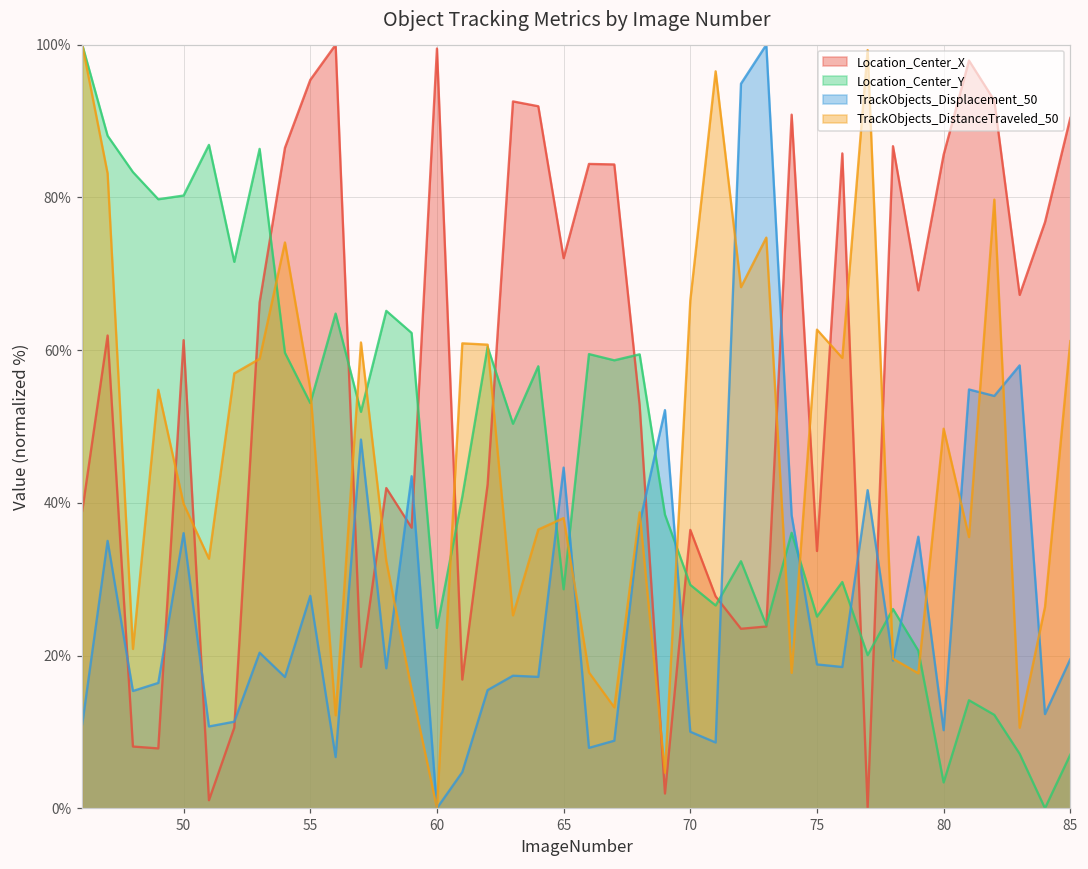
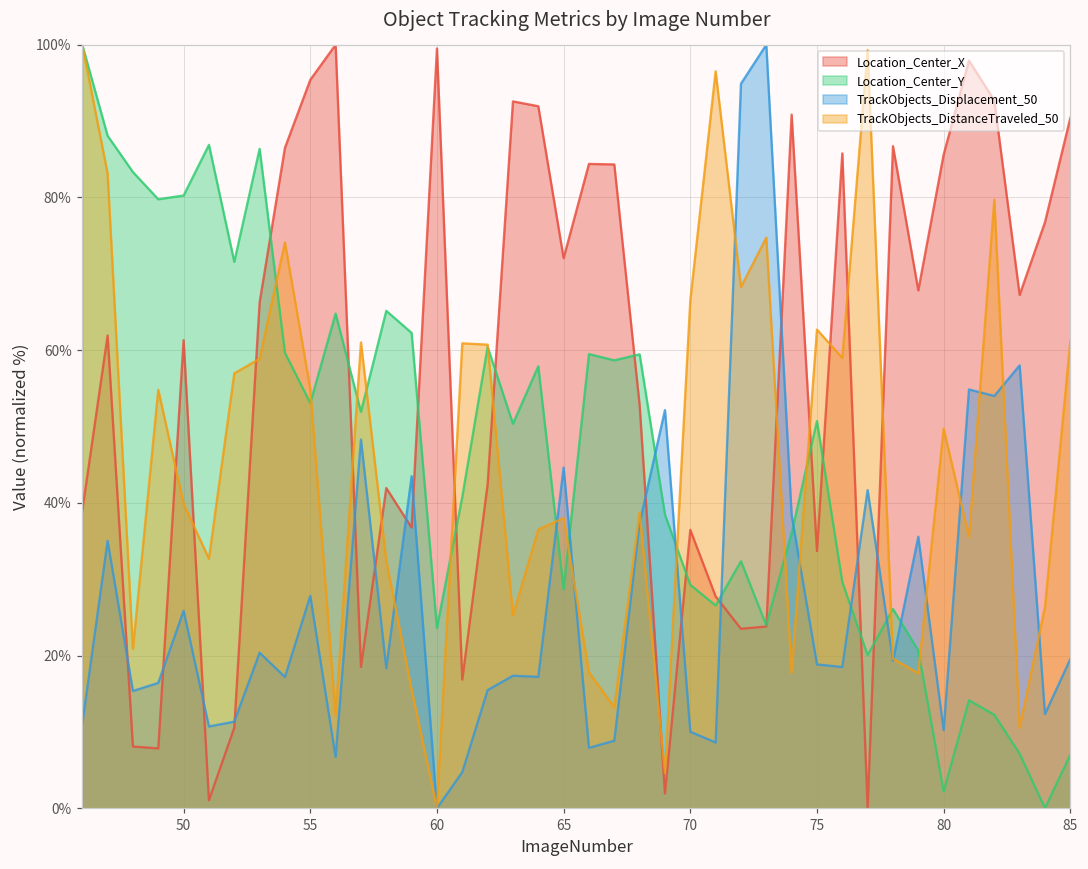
  {
    "Location_Center_Y": {
      "50": "80%",
      "55": "53%",
      "60": "24%",
      "65": "29%",
      "70": "29%",
-     "75": "25%",
-     "80": "3%",
+     "75": "51%",
+     "80": "2%",
      "85": "7%"
    },
    "TrackObjects_Displacement_50": {
-     "50": "36%",
+     "50": "26%",
      "55": "28%",
      "65": "45%",
      "70": "10%",
      "75": "19%",
      "80": "10%",
      "85": "20%"
    }
  }
